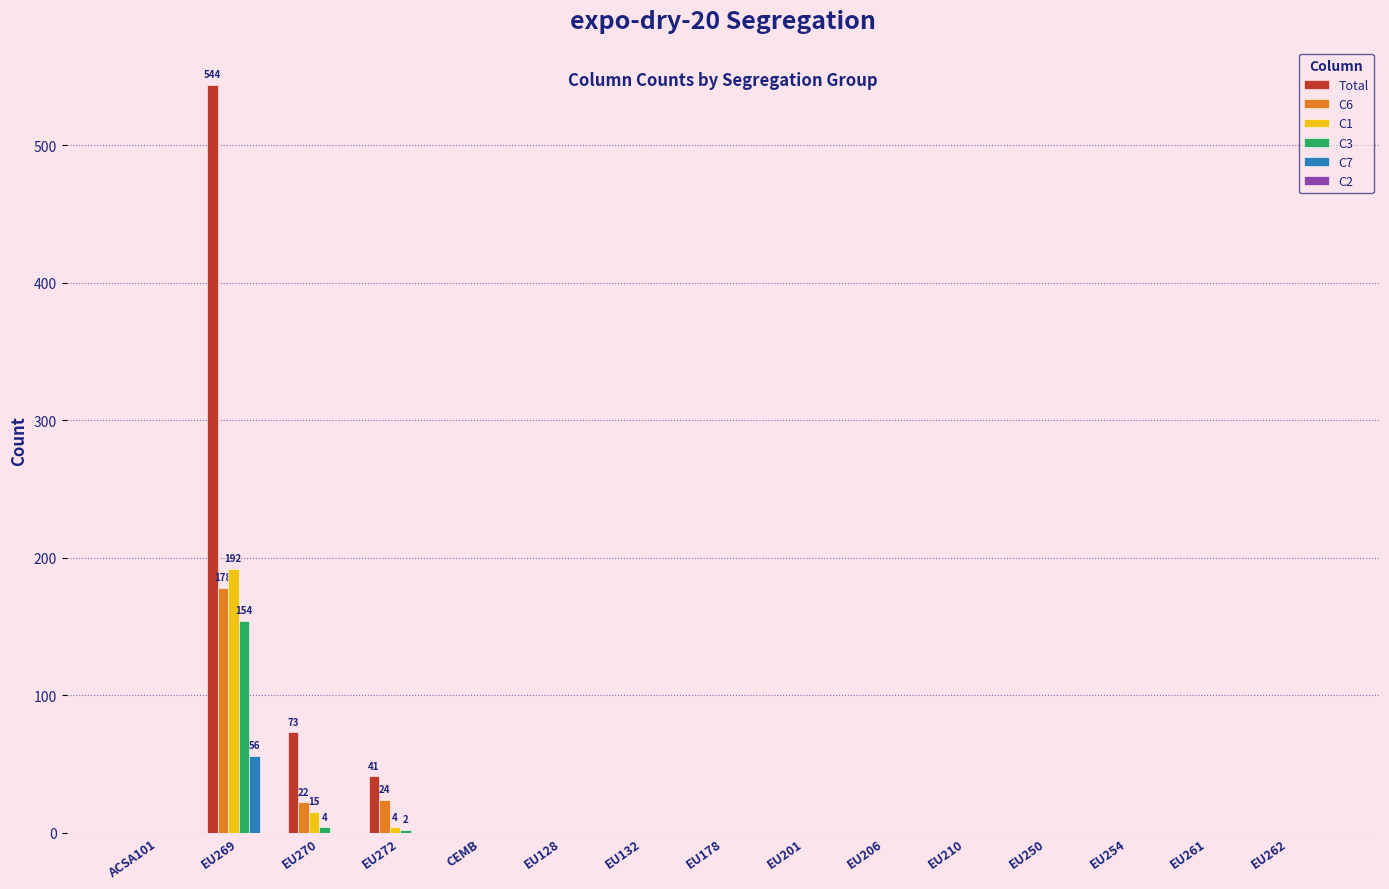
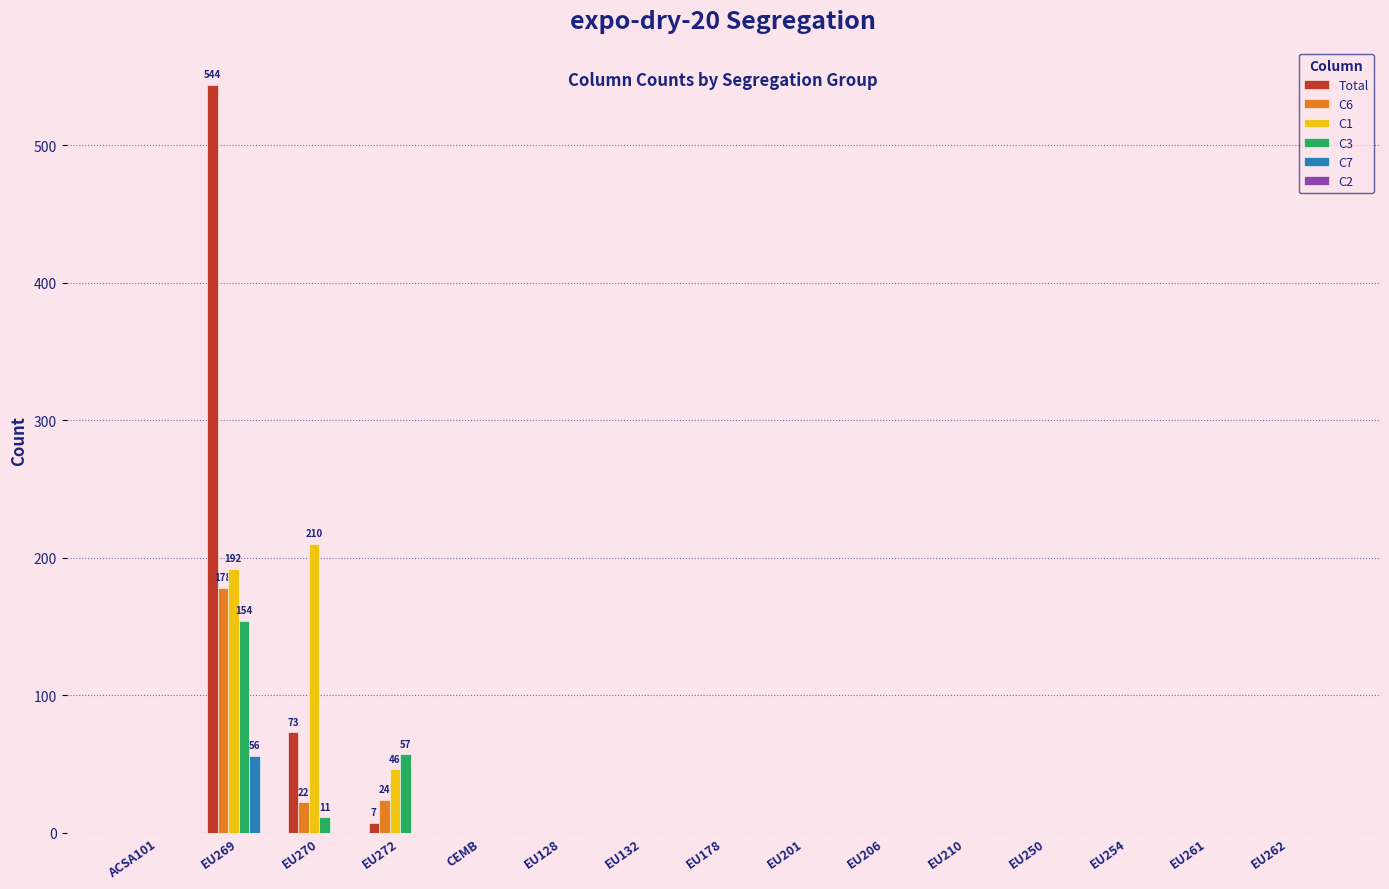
  {
    "Total": {
      "EU269": 544,
      "EU270": 73,
-     "EU272": 41
+     "EU272": 7
    },
    "C6": {
      "EU269": 178,
      "EU270": 22,
      "EU272": 24
    },
    "C1": {
      "EU269": 192,
-     "EU270": 15,
-     "EU272": 4
+     "EU270": 210,
+     "EU272": 46
    },
    "C3": {
      "EU269": 154,
-     "EU270": 4,
-     "EU272": 2
+     "EU270": 11,
+     "EU272": 57
    },
    "C7": {
      "EU269": 56
    },
    "C2": {
      "ACSA101": 0,
      "EU269": 0,
      "EU270": 0,
      "EU272": 0,
      "CEMB": 0,
      "EU128": 0,
      "EU132": 0,
      "EU178": 0,
      "EU201": 0,
      "EU206": 0,
      "EU210": 0,
      "EU250": 0,
      "EU254": 0,
      "EU261": 0,
      "EU262": 0
    }
  }
